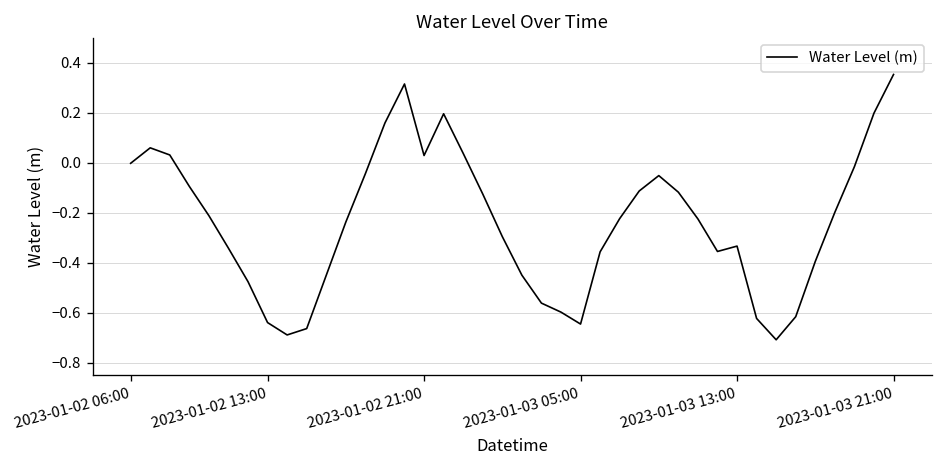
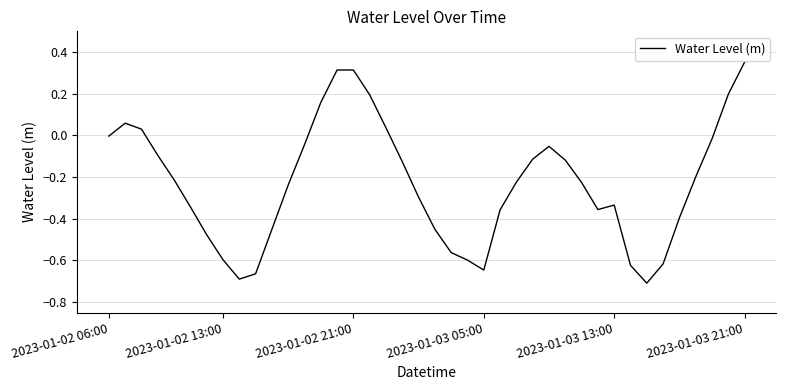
  {
    "2023-01-02 06:00": 0.00,
-   "2023-01-02 13:00": -0.64,
-   "2023-01-02 21:00": 0.03,
+   "2023-01-02 13:00": -0.60,
+   "2023-01-02 21:00": 0.31,
    "2023-01-03 05:00": -0.65,
    "2023-01-03 13:00": -0.33,
    "2023-01-03 21:00": 0.35
  }
